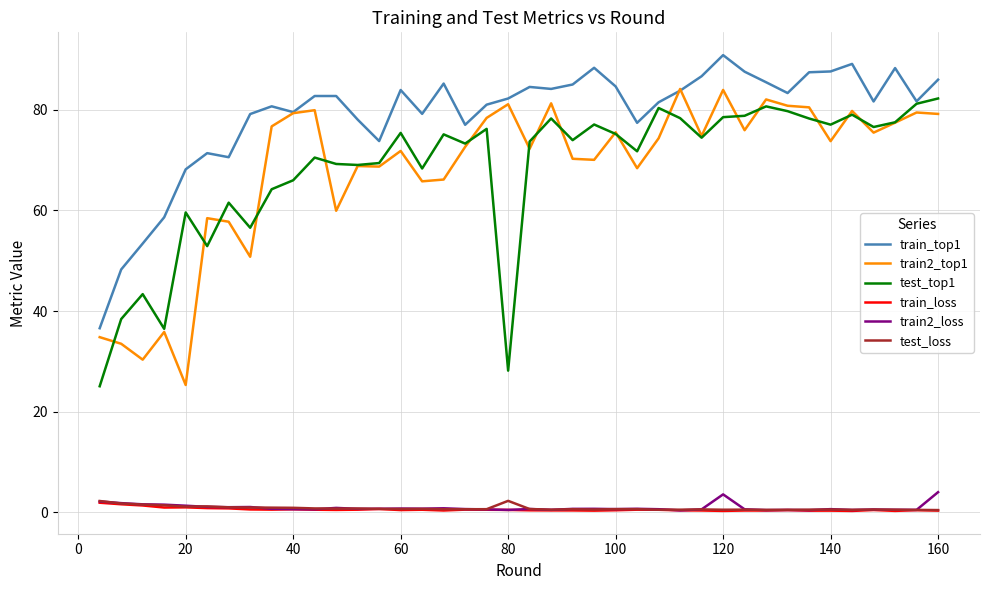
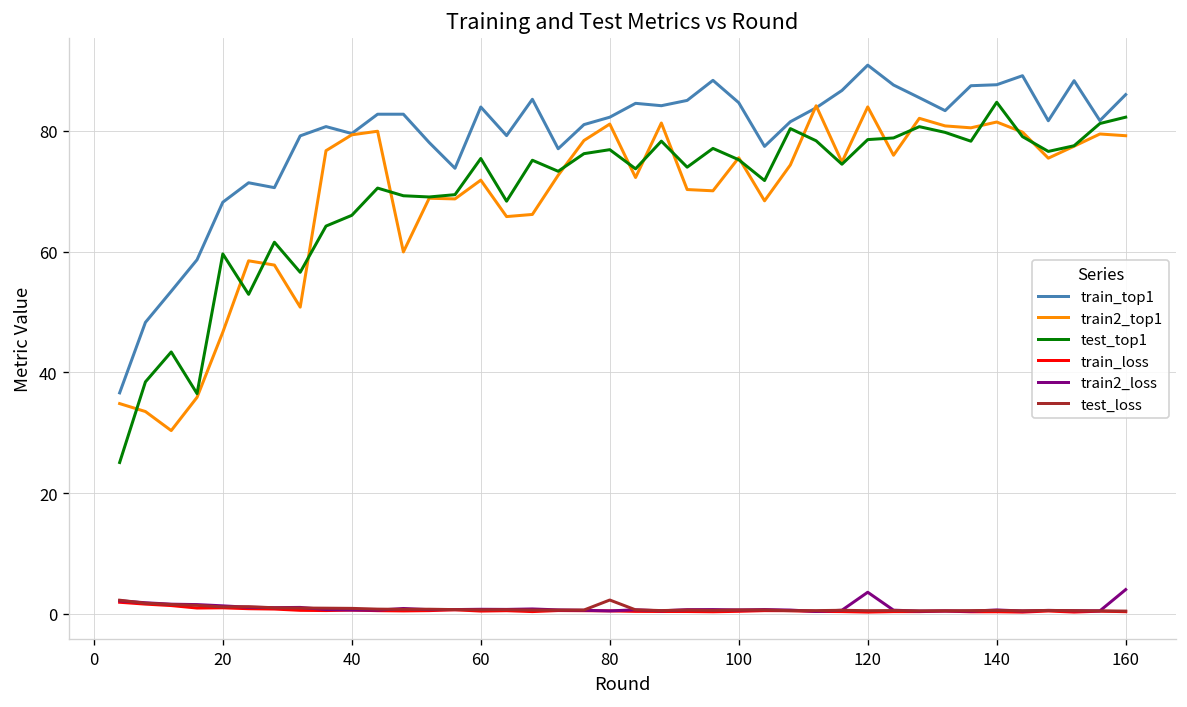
  {
    "train_top1": {
      "20": 68,
      "60": 84,
      "80": 82,
      "100": 85,
      "120": 91,
      "140": 88,
      "160": 86
    },
    "train2_top1": {
-     "20": 25,
+     "20": 47,
      "60": 72,
      "80": 81,
      "120": 84,
-     "140": 74,
+     "140": 81,
      "160": 79
    },
    "test_top1": {
      "20": 60,
      "40": 66,
      "60": 75,
-     "80": 28,
+     "80": 77,
      "120": 79,
-     "140": 77,
+     "140": 85,
      "160": 82
    },
    "train2_loss": {
      "120": 4,
      "160": 4
    },
    "test_loss": {
      "80": 2
    }
  }
